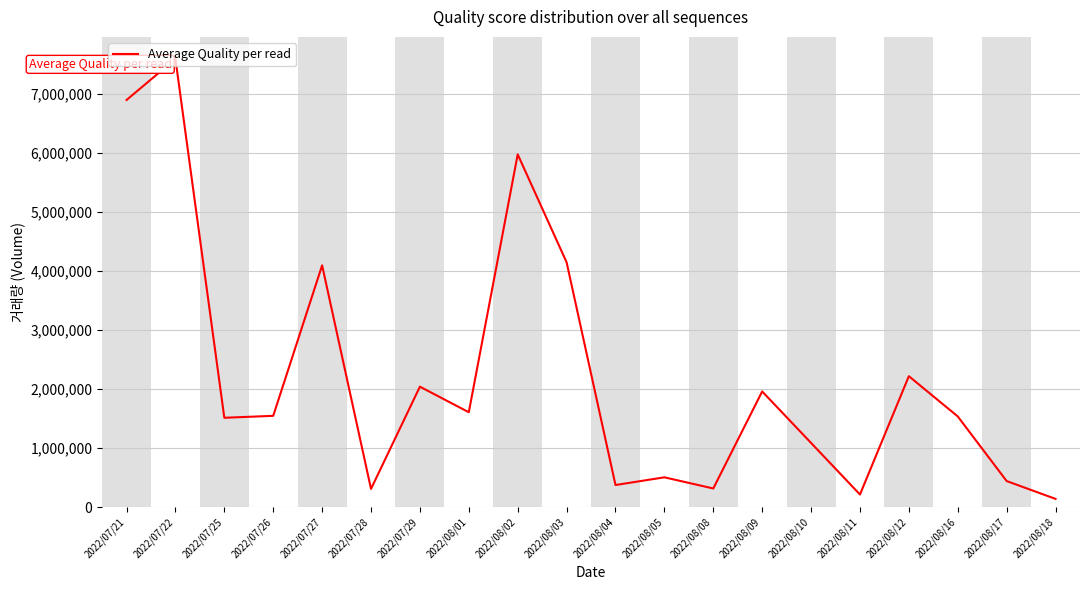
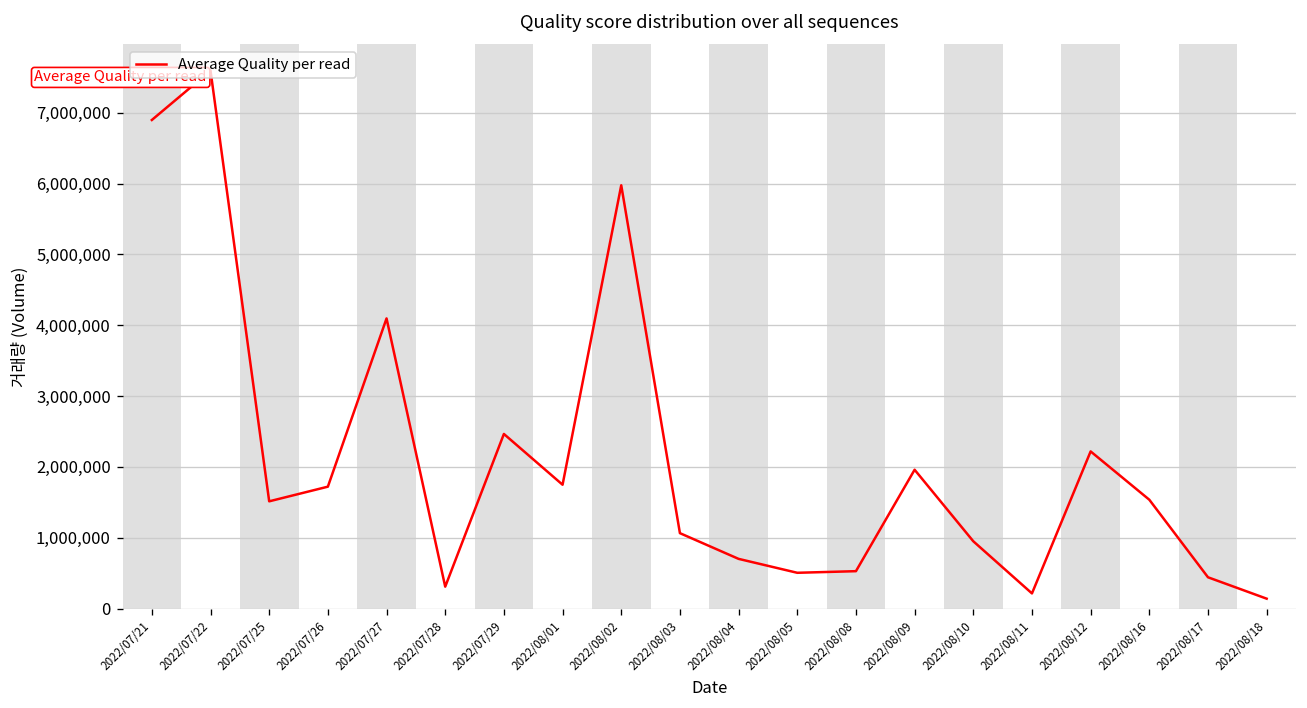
  {
    "2022/07/21": "6,900,000",
    "2022/07/25": "1,500,000",
-   "2022/07/26": "1,500,000",
+   "2022/07/26": "1,700,000",
    "2022/07/27": "4,100,000",
    "2022/07/28": "300,000",
-   "2022/07/29": "2,000,000",
-   "2022/08/01": "1,600,000",
+   "2022/07/29": "2,500,000",
+   "2022/08/01": "1,700,000",
    "2022/08/02": "6,000,000",
-   "2022/08/03": "4,100,000",
-   "2022/08/04": "400,000",
+   "2022/08/03": "1,100,000",
+   "2022/08/04": "700,000",
    "2022/08/05": "500,000",
-   "2022/08/08": "300,000",
+   "2022/08/08": "500,000",
    "2022/08/09": "2,000,000",
-   "2022/08/10": "1,100,000",
+   "2022/08/10": "1,000,000",
    "2022/08/11": "200,000",
    "2022/08/12": "2,200,000",
    "2022/08/16": "1,500,000",
    "2022/08/17": "400,000",
    "2022/08/18": "100,000"
  }
